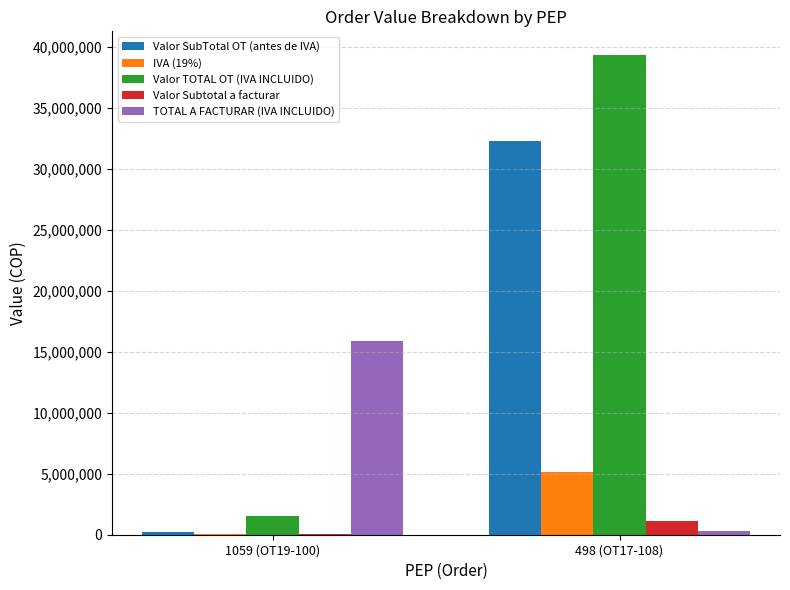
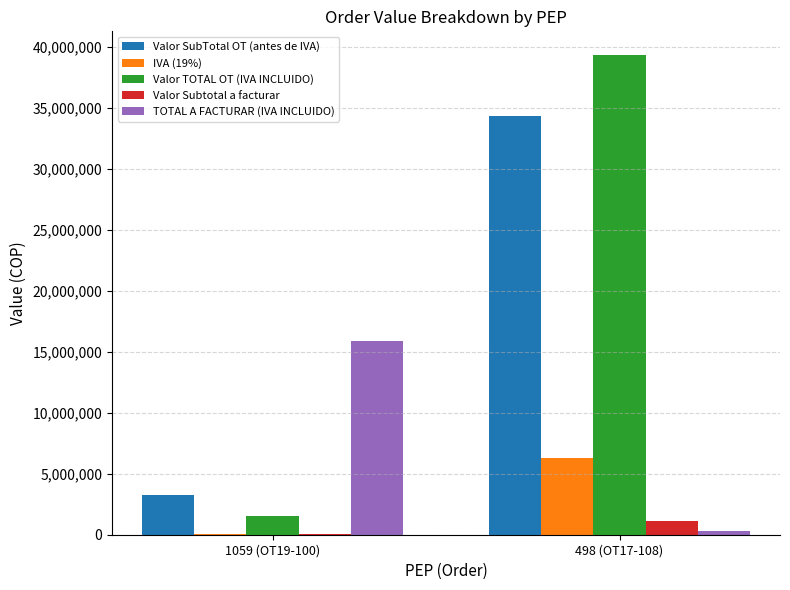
  {
    "Valor SubTotal OT (antes de IVA)": {
-     "1059 (OT19-100)": "200,000",
-     "498 (OT17-108)": "32,300,000"
+     "1059 (OT19-100)": "3,300,000",
+     "498 (OT17-108)": "34,400,000"
    },
    "IVA (19%)": {
-     "498 (OT17-108)": "5,100,000"
+     "498 (OT17-108)": "6,300,000"
    },
    "Valor TOTAL OT (IVA INCLUIDO)": {
      "1059 (OT19-100)": "1,500,000",
      "498 (OT17-108)": "39,300,000"
    },
    "Valor Subtotal a facturar": {
      "498 (OT17-108)": "1,100,000"
    },
    "TOTAL A FACTURAR (IVA INCLUIDO)": {
      "1059 (OT19-100)": "15,900,000",
      "498 (OT17-108)": "300,000"
    }
  }
